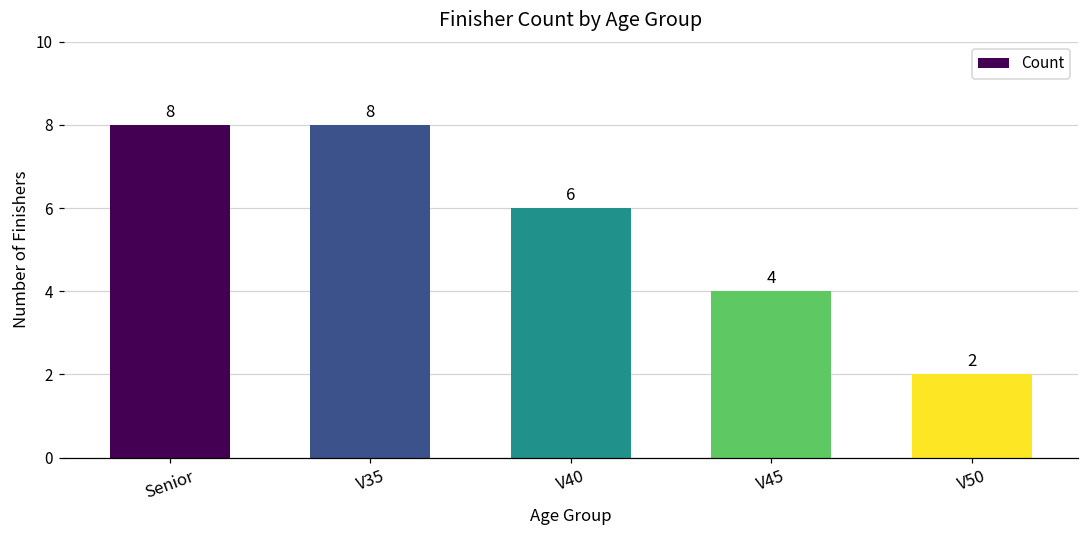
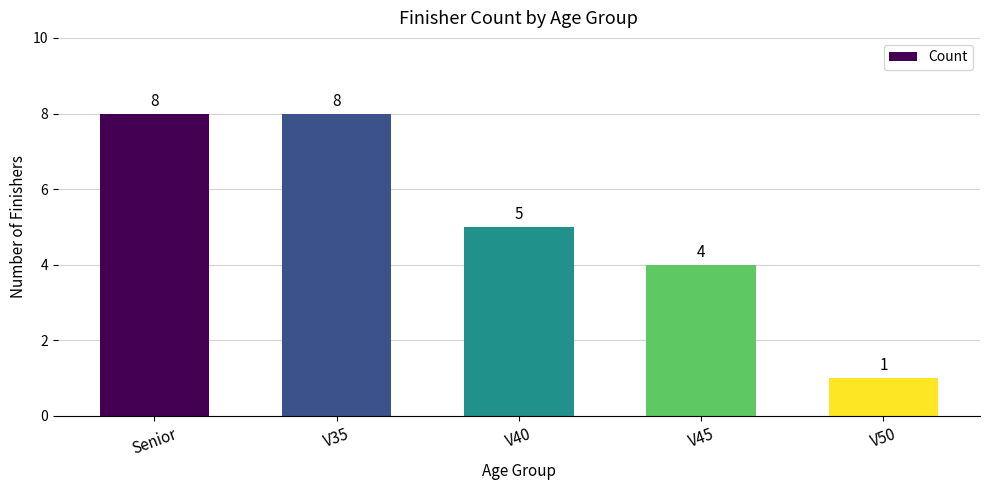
  {
    "Senior": 8,
    "V35": 8,
-   "V40": 6,
+   "V40": 5,
    "V45": 4,
-   "V50": 2
+   "V50": 1
  }
